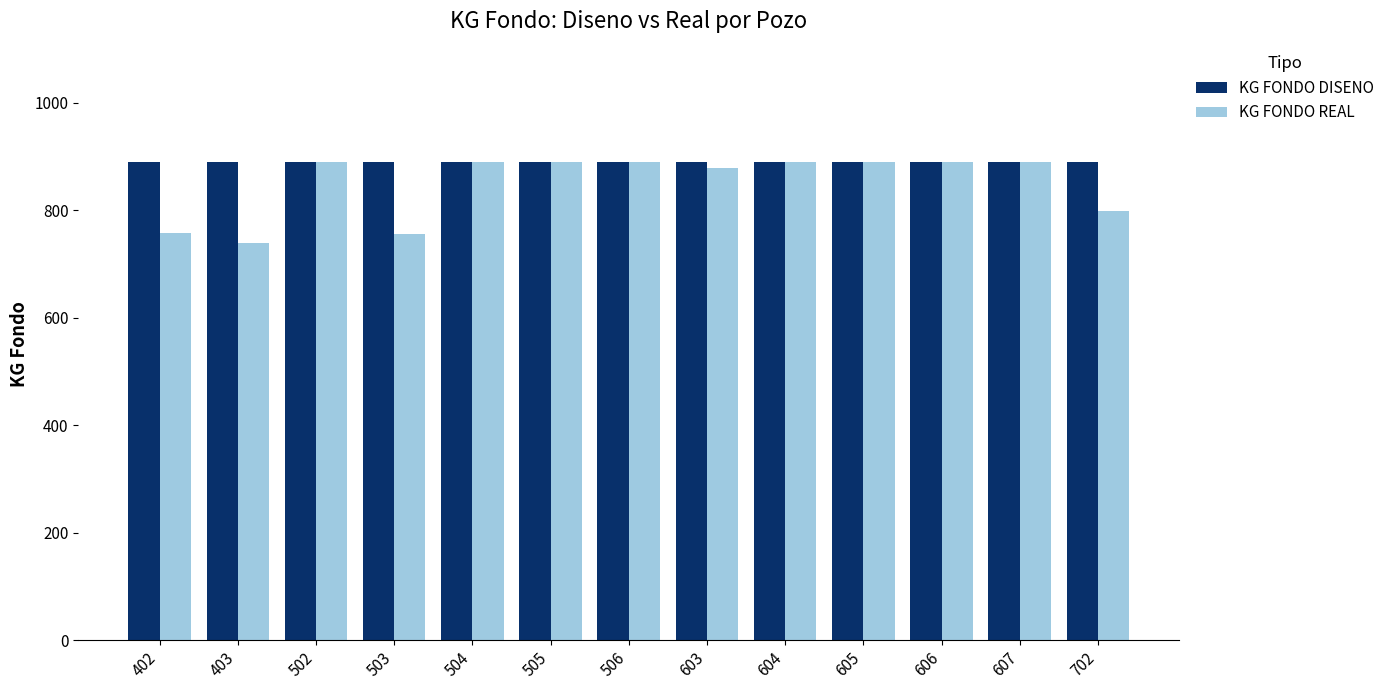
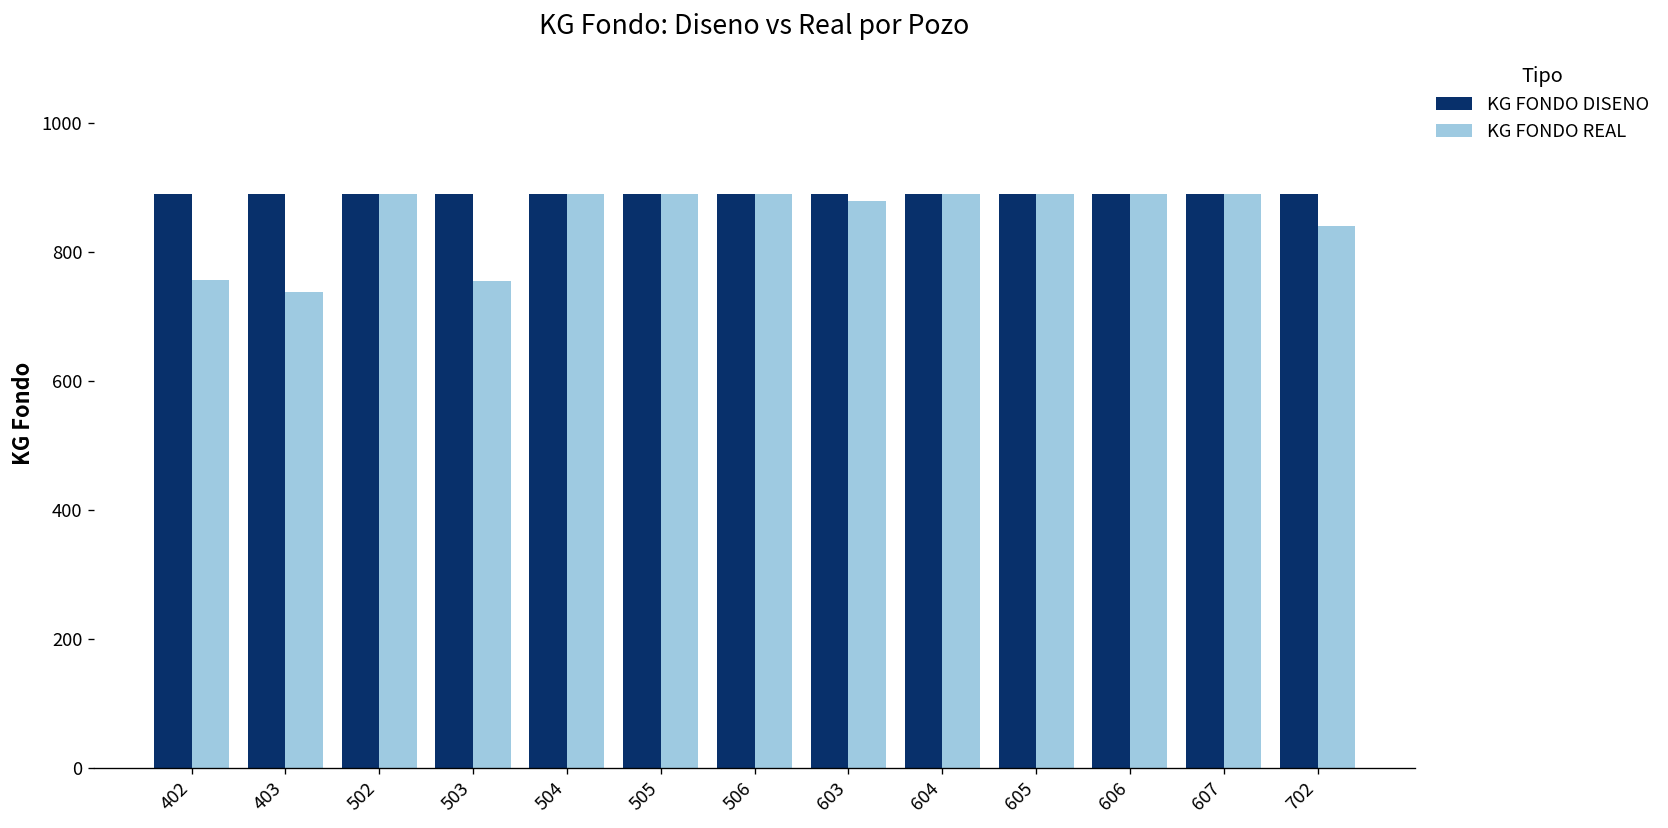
  {
    "KG FONDO DISENO": {
      "402": 890,
      "403": 890,
      "502": 890,
      "503": 890,
      "504": 890,
      "505": 890,
      "506": 890,
      "603": 890,
      "604": 890,
      "605": 890,
      "606": 890,
      "607": 890,
      "702": 890
    },
    "KG FONDO REAL": {
      "402": 760,
      "403": 740,
      "502": 890,
      "503": 760,
      "504": 890,
      "505": 890,
      "506": 890,
      "603": 880,
      "604": 890,
      "605": 890,
      "606": 890,
      "607": 890,
-     "702": 800
+     "702": 840
    }
  }
